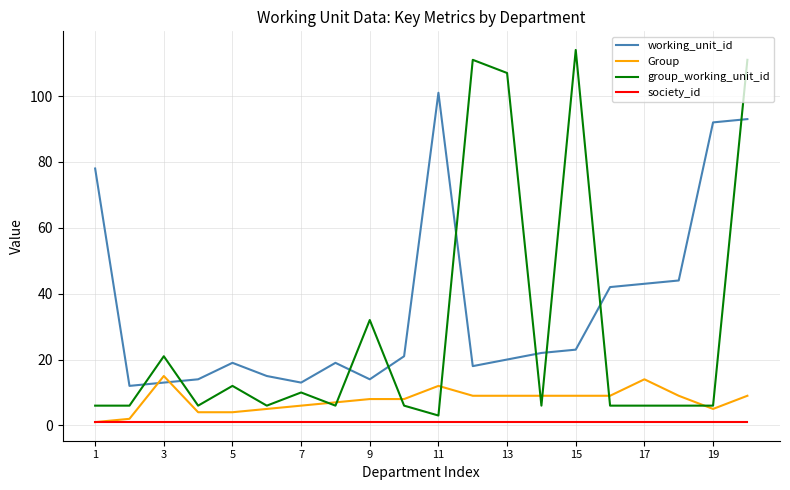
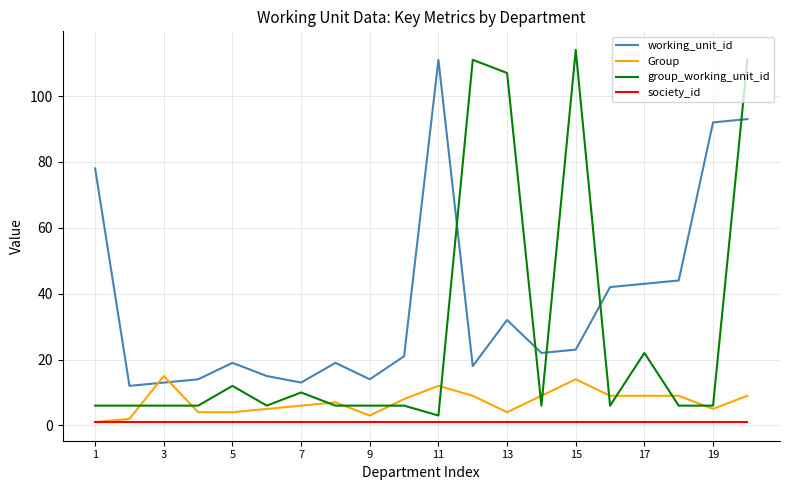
  {
    "working_unit_id": {
      "1": 78,
      "3": 13,
      "5": 19,
      "7": 13,
      "9": 14,
-     "11": 101,
-     "13": 20,
+     "11": 111,
+     "13": 32,
      "15": 23,
      "17": 43,
      "19": 92
    },
    "Group": {
      "3": 15,
      "5": 4,
      "7": 6,
-     "9": 8,
+     "9": 3,
      "11": 12,
-     "13": 9,
-     "15": 9,
-     "17": 14,
+     "13": 4,
+     "15": 14,
+     "17": 9,
      "19": 5
    },
    "group_working_unit_id": {
      "1": 6,
-     "3": 21,
+     "3": 6,
      "5": 12,
      "7": 10,
-     "9": 32,
+     "9": 6,
      "11": 3,
      "13": 107,
      "15": 114,
-     "17": 6,
+     "17": 22,
      "19": 6
    },
    "society_id": {
      "3": 1,
      "5": 1,
      "7": 1,
      "9": 1,
      "11": 1,
      "13": 1,
      "15": 1,
      "17": 1,
      "19": 1
    }
  }
